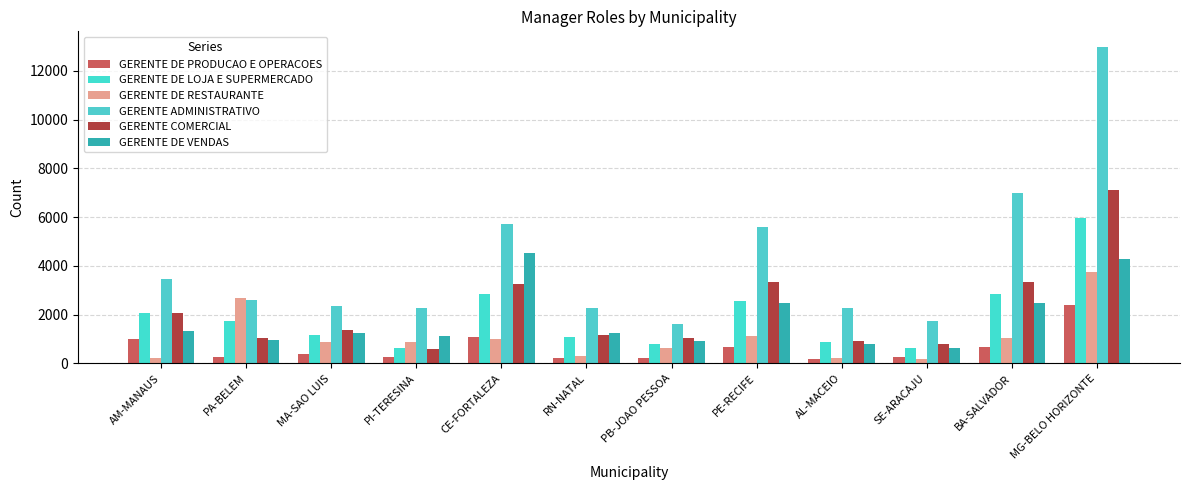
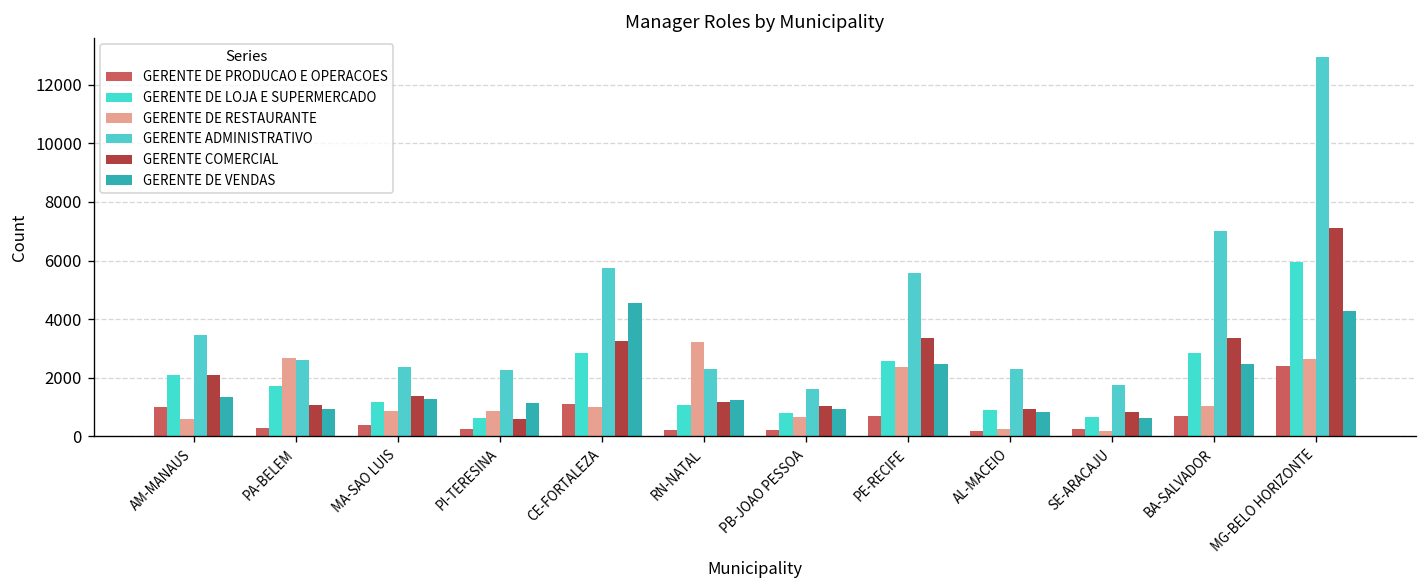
  {
    "GERENTE DE RESTAURANTE": {
-     "AM-MANAUS": 200,
+     "AM-MANAUS": 600,
      "PA-BELEM": 2700,
      "MA-SAO LUIS": 900,
      "PI-TERESINA": 900,
      "CE-FORTALEZA": 1000,
-     "RN-NATAL": 300,
+     "RN-NATAL": 3200,
      "PB-JOAO PESSOA": 600,
-     "PE-RECIFE": 1100,
+     "PE-RECIFE": 2400,
      "AL-MACEIO": 200,
      "SE-ARACAJU": 200,
      "BA-SALVADOR": 1000,
-     "MG-BELO HORIZONTE": 3700
+     "MG-BELO HORIZONTE": 2600
    }
  }
